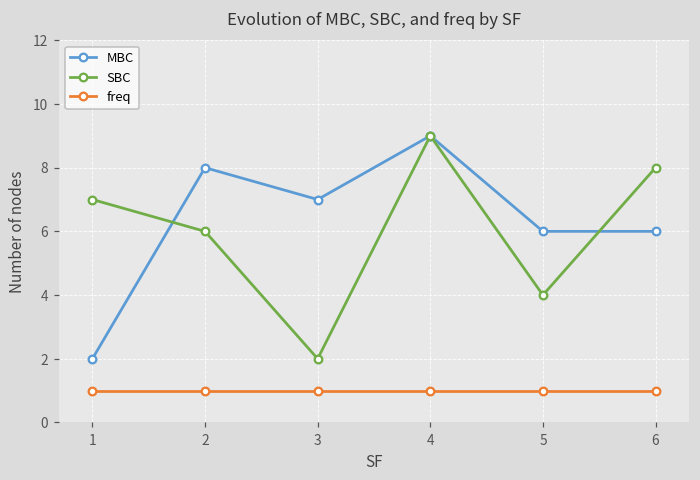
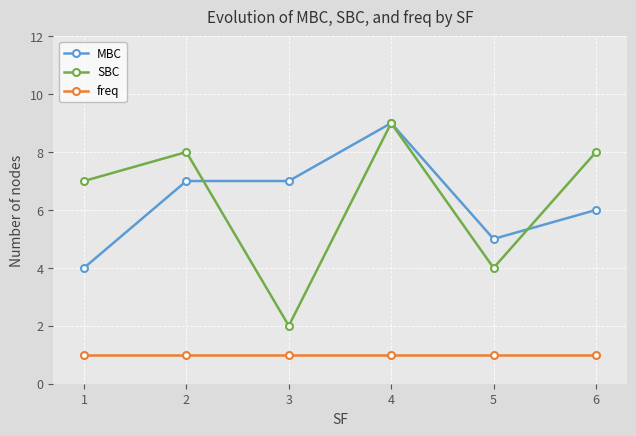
  {
    "MBC": {
-     "1": 2,
-     "2": 8,
+     "1": 4,
+     "2": 7,
      "3": 7,
-     "5": 6,
+     "5": 5,
      "6": 6
    },
    "SBC": {
      "1": 7,
-     "2": 6,
+     "2": 8,
      "3": 2,
      "5": 4,
      "6": 8
    },
    "freq": {
      "1": 1,
      "2": 1,
      "3": 1,
      "4": 1,
      "5": 1,
      "6": 1
    }
  }
